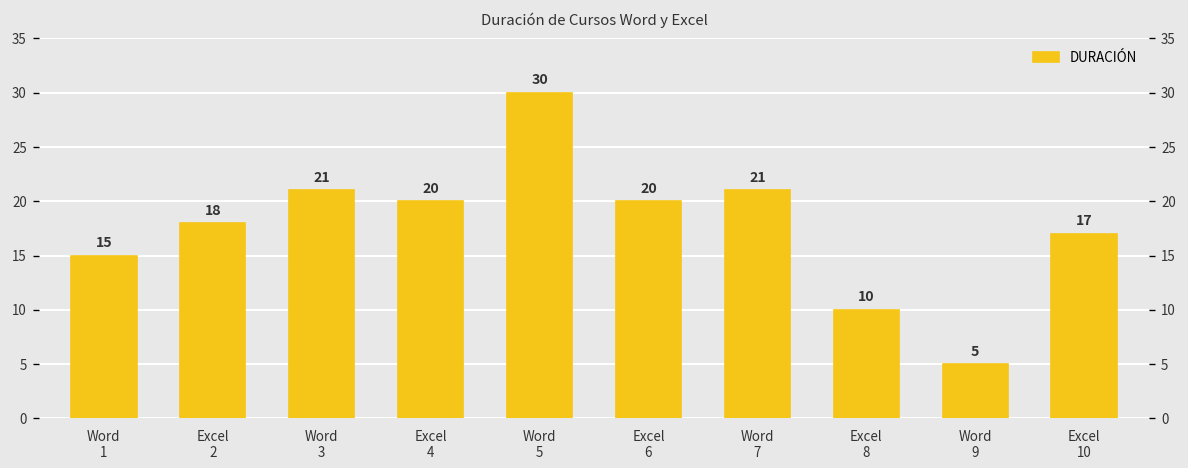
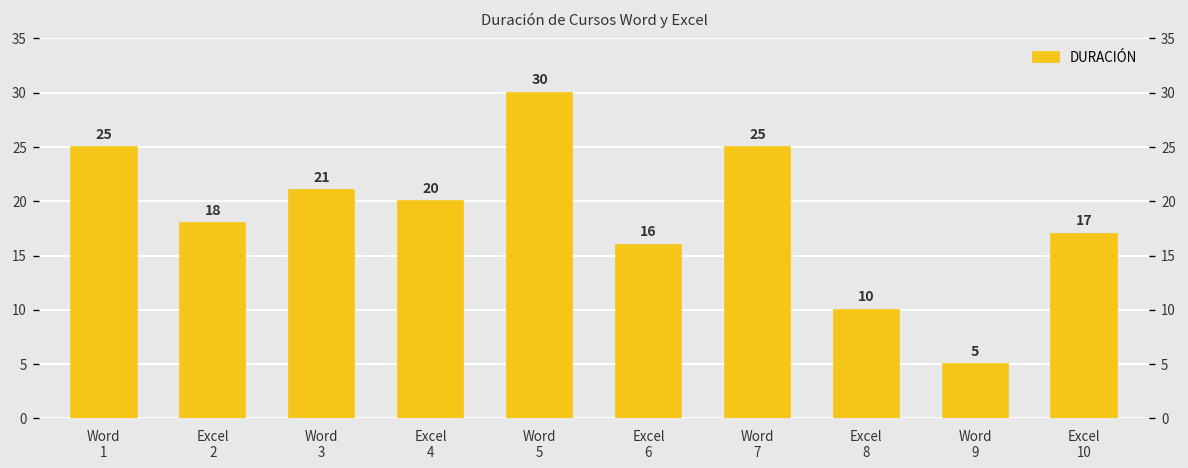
  {
-   "Word 1": 15,
+   "Word 1": 25,
    "Excel 2": 18,
    "Word 3": 21,
    "Excel 4": 20,
    "Word 5": 30,
-   "Excel 6": 20,
-   "Word 7": 21,
+   "Excel 6": 16,
+   "Word 7": 25,
    "Excel 8": 10,
    "Word 9": 5,
    "Excel 10": 17
  }
